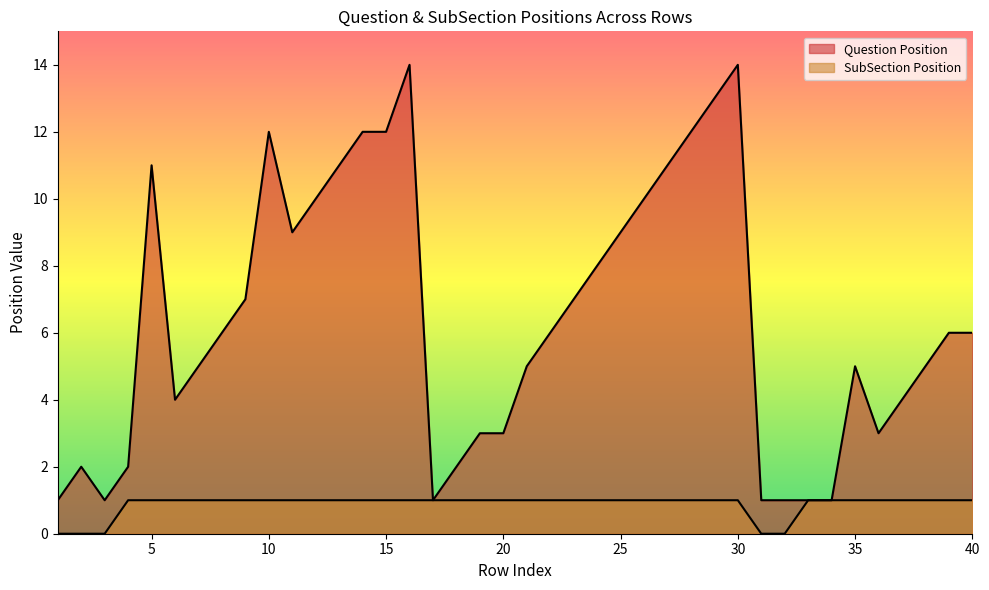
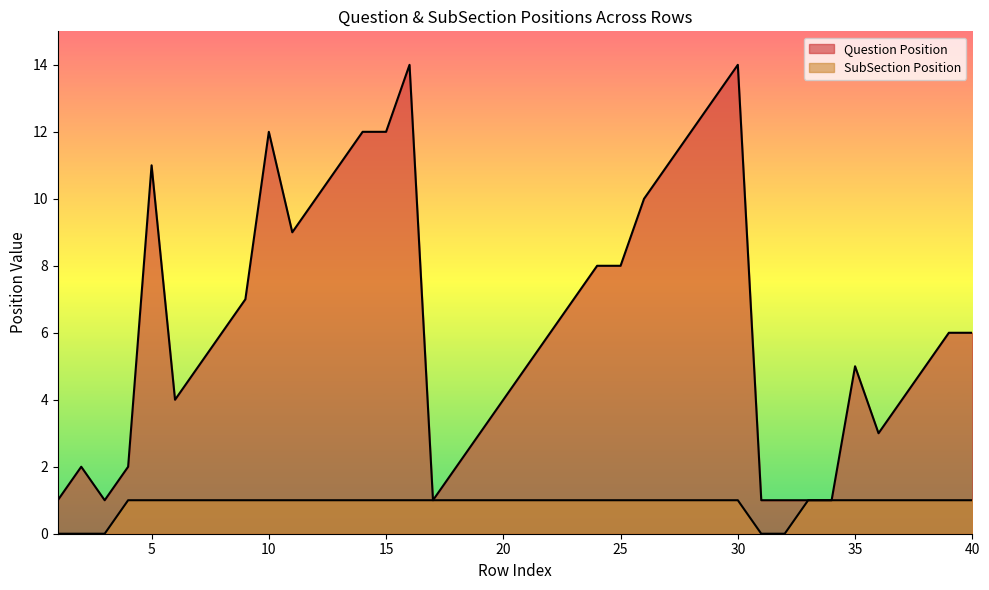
  {
    "Question Position": {
      "5": 11,
      "10": 12,
      "15": 12,
-     "20": 3,
-     "25": 9,
+     "20": 4,
+     "25": 8,
      "30": 14,
      "35": 5,
      "40": 6
    },
    "SubSection Position": {
      "5": 1,
      "10": 1,
      "15": 1,
      "20": 1,
      "25": 1,
      "30": 1,
      "35": 1,
      "40": 1
    }
  }
